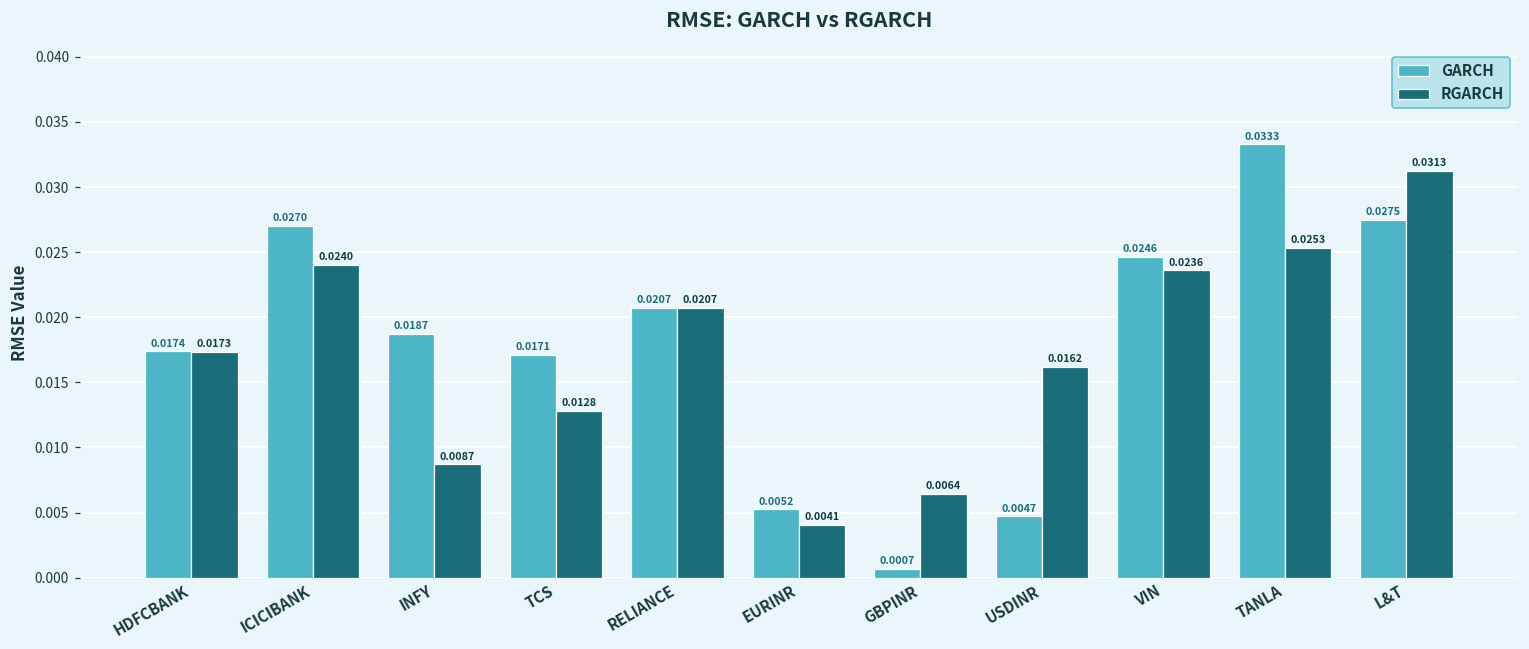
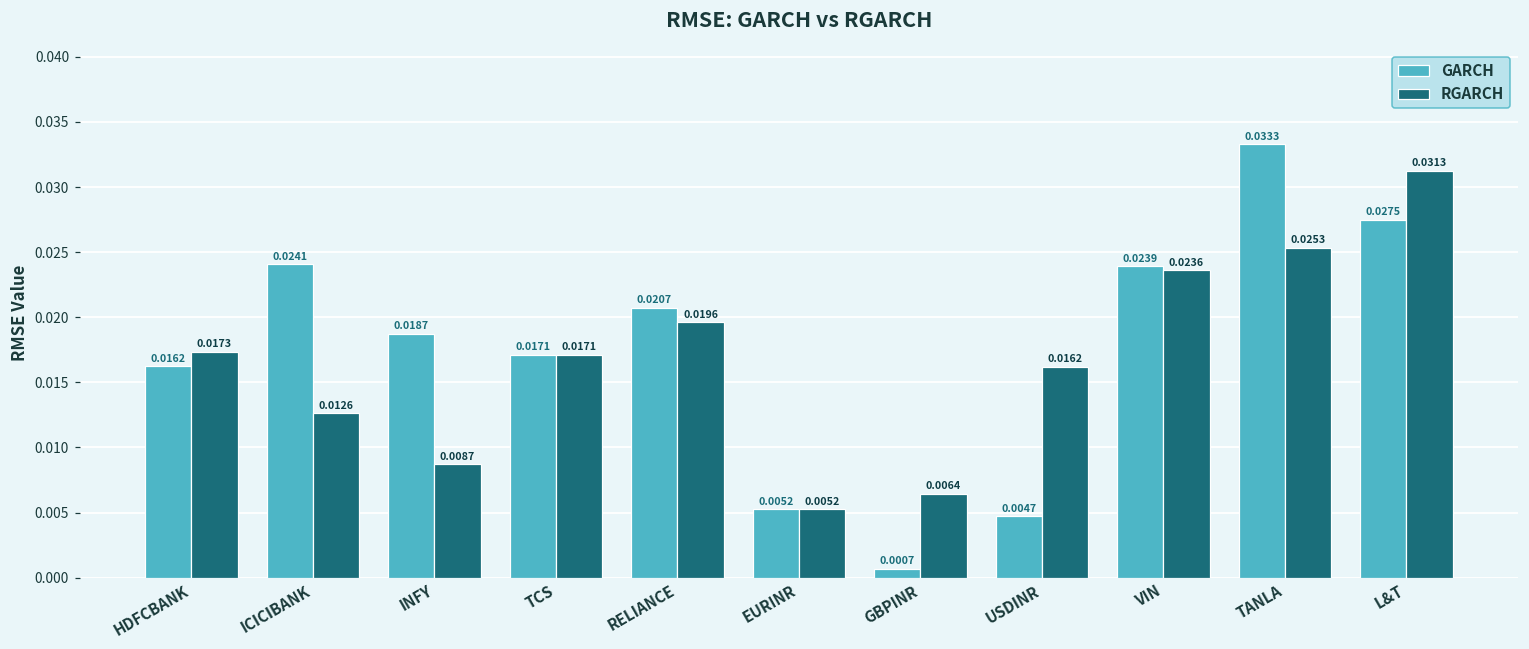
  {
    "GARCH": {
-     "HDFCBANK": 0.0174,
-     "ICICIBANK": 0.0270,
+     "HDFCBANK": 0.0162,
+     "ICICIBANK": 0.0241,
      "INFY": 0.0187,
      "TCS": 0.0171,
      "RELIANCE": 0.0207,
      "EURINR": 0.0052,
      "GBPINR": 0.0007,
      "USDINR": 0.0047,
-     "VIN": 0.0246,
+     "VIN": 0.0239,
      "TANLA": 0.0333,
      "L&T": 0.0275
    },
    "RGARCH": {
      "HDFCBANK": 0.0173,
-     "ICICIBANK": 0.0240,
+     "ICICIBANK": 0.0126,
      "INFY": 0.0087,
-     "TCS": 0.0128,
-     "RELIANCE": 0.0207,
-     "EURINR": 0.0041,
+     "TCS": 0.0171,
+     "RELIANCE": 0.0196,
+     "EURINR": 0.0052,
      "GBPINR": 0.0064,
      "USDINR": 0.0162,
      "VIN": 0.0236,
      "TANLA": 0.0253,
      "L&T": 0.0313
    }
  }
